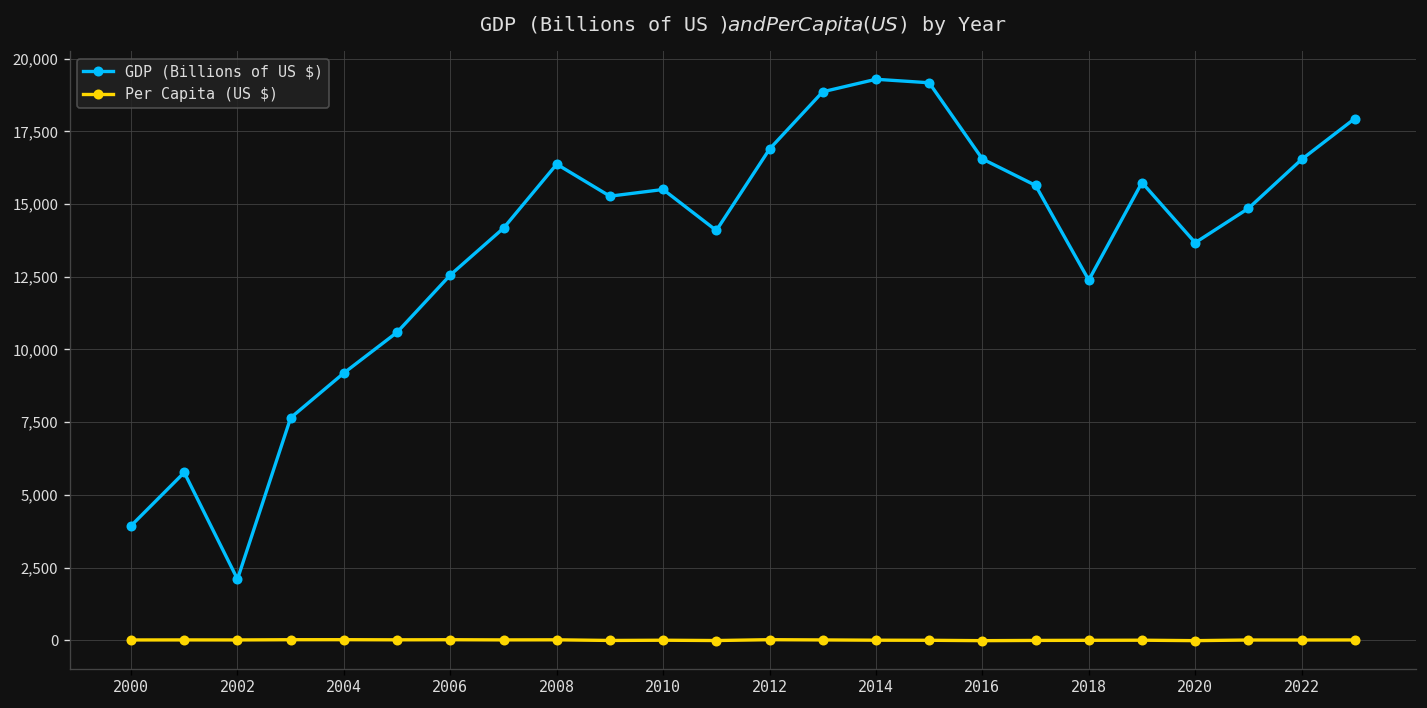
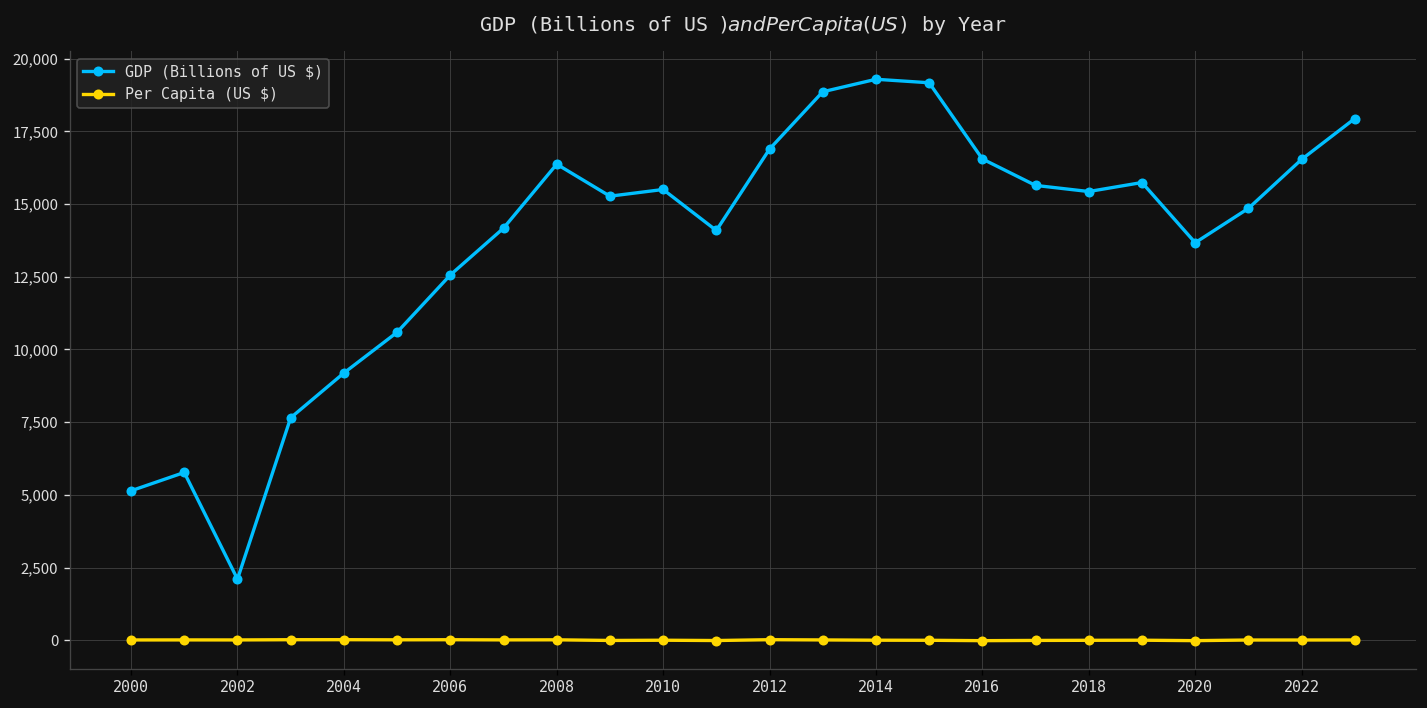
  {
    "GDP (Billions of US $)": {
-     "2000": "3,900",
+     "2000": "5,100",
      "2002": "2,100",
      "2004": "9,200",
      "2006": "12,600",
      "2008": "16,400",
      "2010": "15,500",
      "2012": "16,900",
      "2014": "19,300",
      "2016": "16,600",
-     "2018": "12,400",
+     "2018": "15,400",
      "2020": "13,700",
      "2022": "16,500"
    },
    "Per Capita (US $)": {
      "2000": "0",
      "2002": "0",
      "2004": "0",
      "2006": "0",
      "2008": "0",
      "2010": "0",
      "2012": "0",
      "2014": "0",
      "2016": "0",
      "2018": "0",
      "2020": "0",
      "2022": "0"
    }
  }
